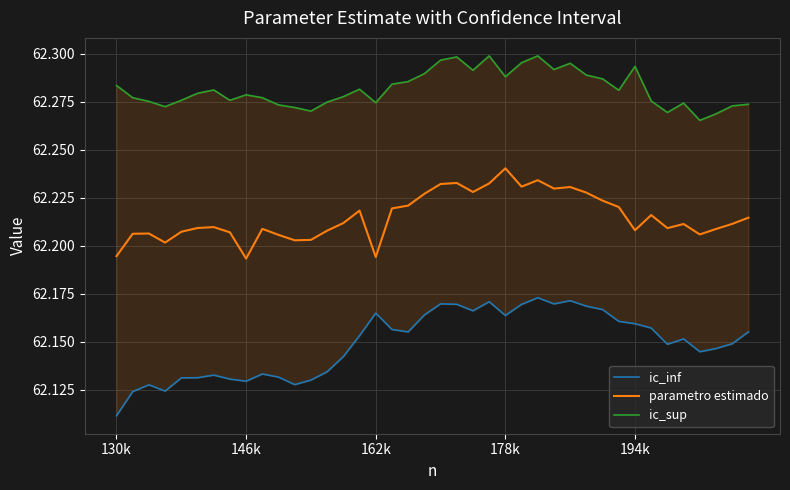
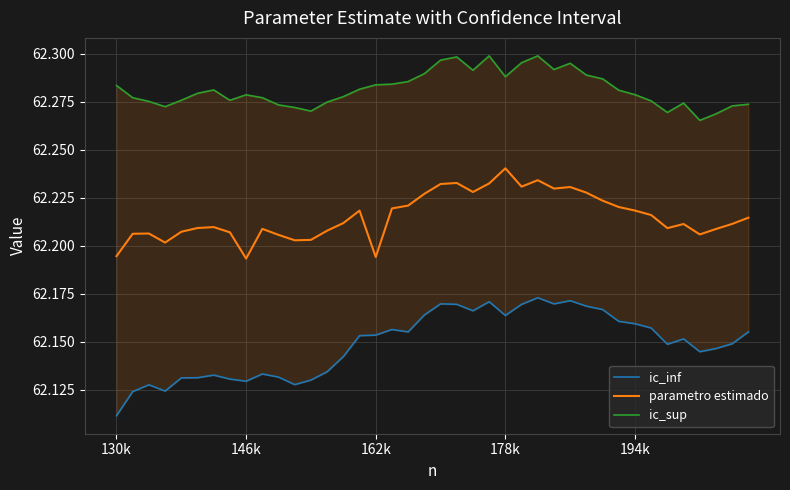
  {
    "ic_inf": {
      "130k": 62.111,
      "146k": 62.129,
-     "162k": 62.165,
+     "162k": 62.153,
      "178k": 62.164,
      "194k": 62.159
    },
    "parametro estimado": {
      "130k": 62.195,
      "146k": 62.193,
      "162k": 62.194,
      "178k": 62.240,
-     "194k": 62.208
+     "194k": 62.218
    },
    "ic_sup": {
      "130k": 62.284,
      "146k": 62.279,
-     "162k": 62.275,
+     "162k": 62.284,
      "178k": 62.288,
-     "194k": 62.294
+     "194k": 62.279
    }
  }
